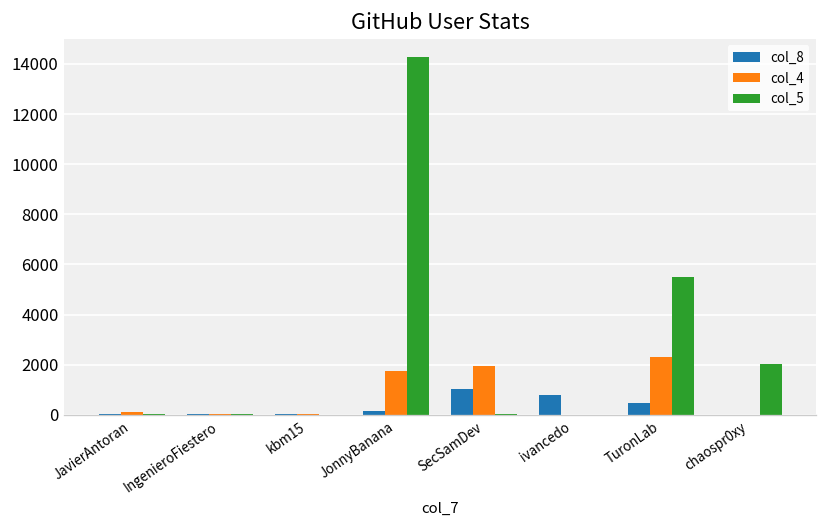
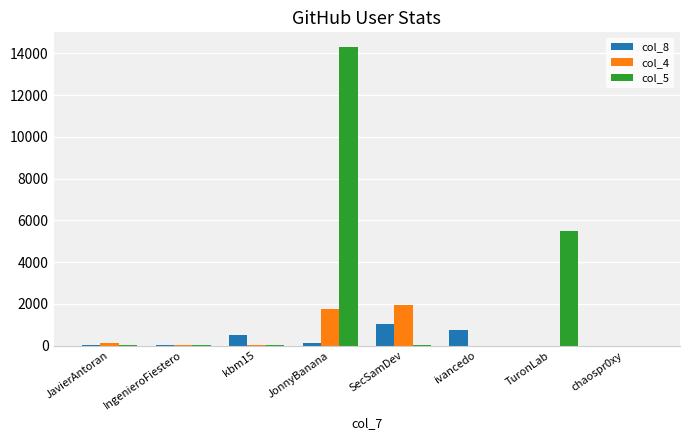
  {
    "col_8": {
-     "kbm15": 0,
+     "kbm15": 500,
      "JonnyBanana": 100,
      "SecSamDev": 1000,
      "ivancedo": 800,
-     "TuronLab": 500
+     "TuronLab": 0
    },
    "col_4": {
      "JavierAntoran": 100,
      "JonnyBanana": 1800,
      "SecSamDev": 1900,
      "ivancedo": 0,
-     "TuronLab": 2300,
+     "TuronLab": 0,
      "chaospr0xy": 0
    },
    "col_5": {
      "JonnyBanana": 14300,
      "TuronLab": 5500,
-     "chaospr0xy": 2000
+     "chaospr0xy": 0
    }
  }
